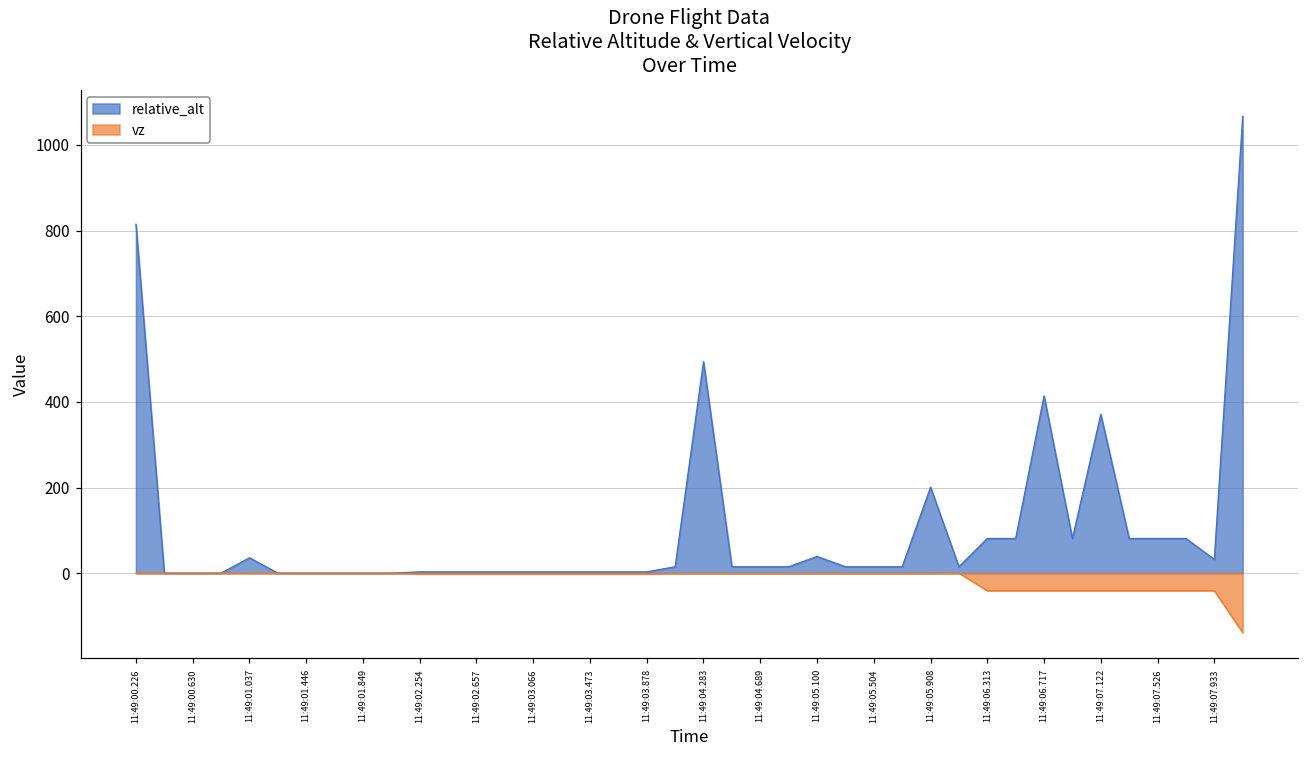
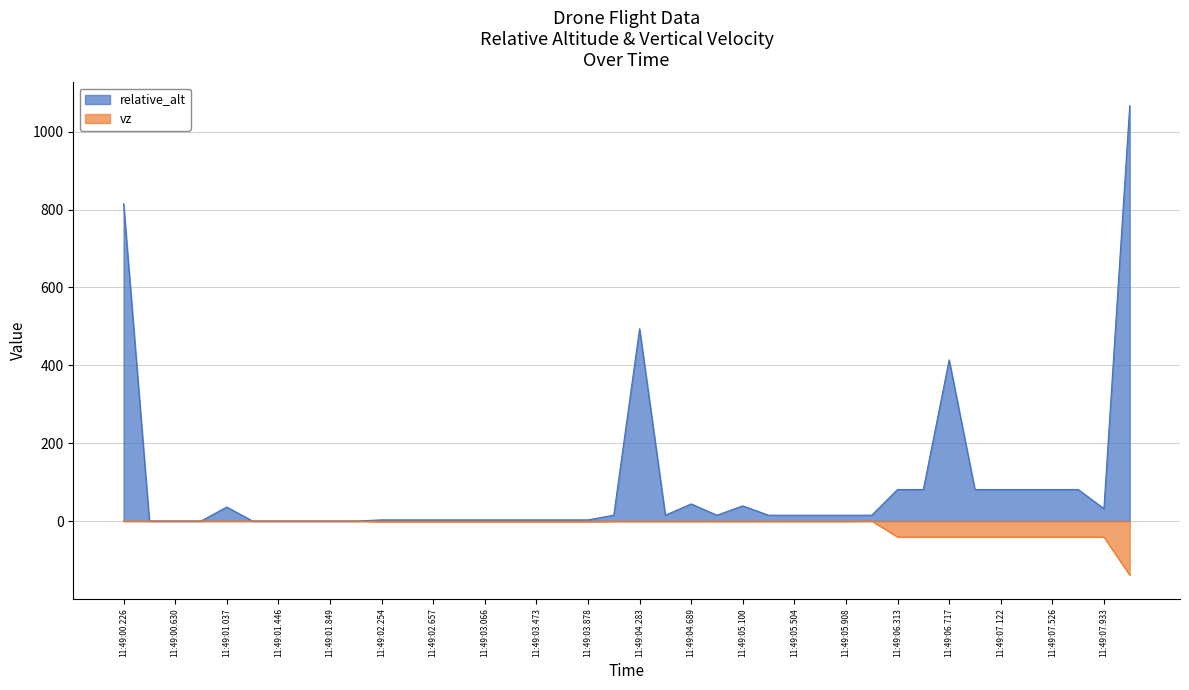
  {
    "relative_alt": {
      "11:49:00.226": 820,
      "11:49:01.037": 40,
      "11:49:04.283": 490,
-     "11:49:04.689": 20,
+     "11:49:04.689": 40,
      "11:49:05.100": 40,
      "11:49:05.504": 20,
-     "11:49:05.908": 200,
+     "11:49:05.908": 20,
      "11:49:06.313": 80,
      "11:49:06.717": 410,
-     "11:49:07.122": 370,
+     "11:49:07.122": 80,
      "11:49:07.526": 80,
      "11:49:07.933": 30
    }
  }
